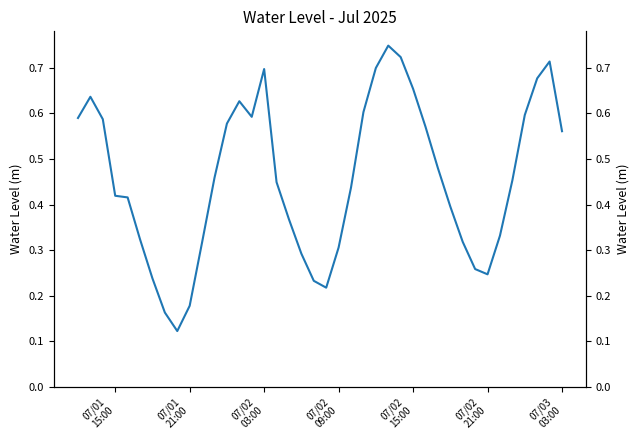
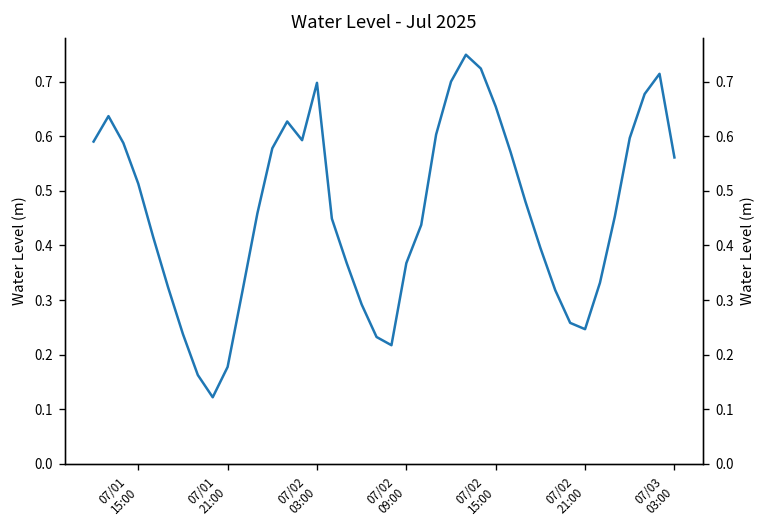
  {
-   "07/01 15:00": 0.42,
+   "07/01 15:00": 0.51,
    "07/01 21:00": 0.18,
    "07/02 03:00": 0.70,
-   "07/02 09:00": 0.31,
+   "07/02 09:00": 0.37,
    "07/02 15:00": 0.65,
    "07/02 21:00": 0.25,
    "07/03 03:00": 0.56
  }
